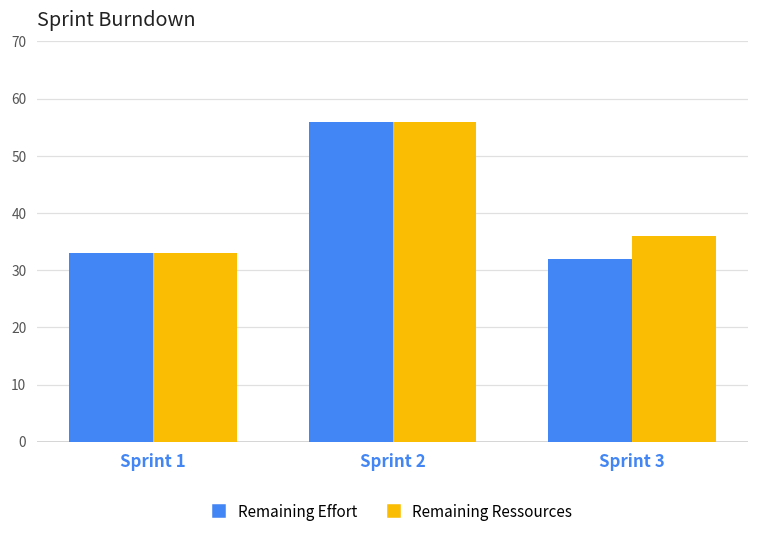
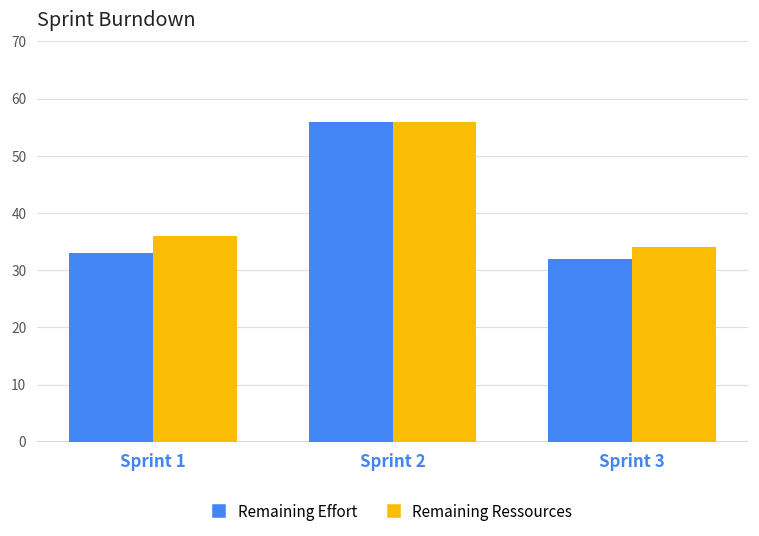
  {
    "Remaining Effort": {
      "Sprint 1": 33,
      "Sprint 2": 56,
      "Sprint 3": 32
    },
    "Remaining Ressources": {
-     "Sprint 1": 33,
+     "Sprint 1": 36,
      "Sprint 2": 56,
-     "Sprint 3": 36
+     "Sprint 3": 34
    }
  }
